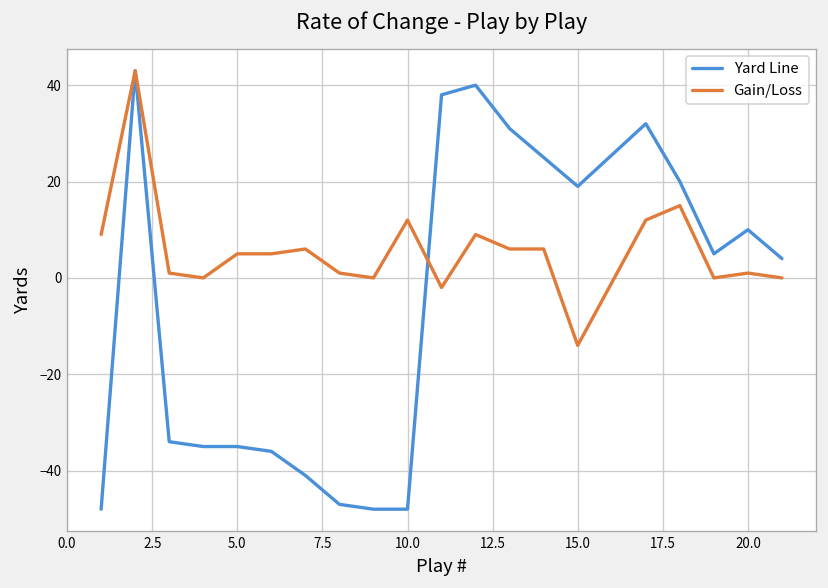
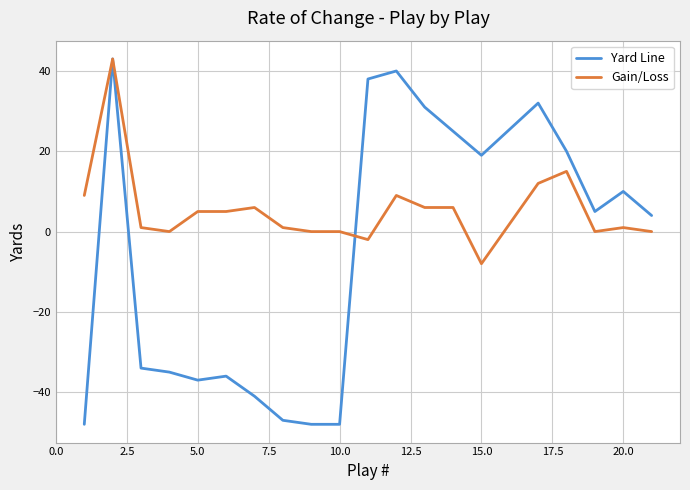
  {
    "Yard Line": {
-     "5.0": -35,
+     "5.0": -37,
      "10.0": -48,
      "15.0": 19,
      "20.0": 10
    },
    "Gain/Loss": {
      "5.0": 5,
-     "10.0": 12,
-     "15.0": -14,
+     "10.0": 0,
+     "15.0": -8,
      "20.0": 1
    }
  }
